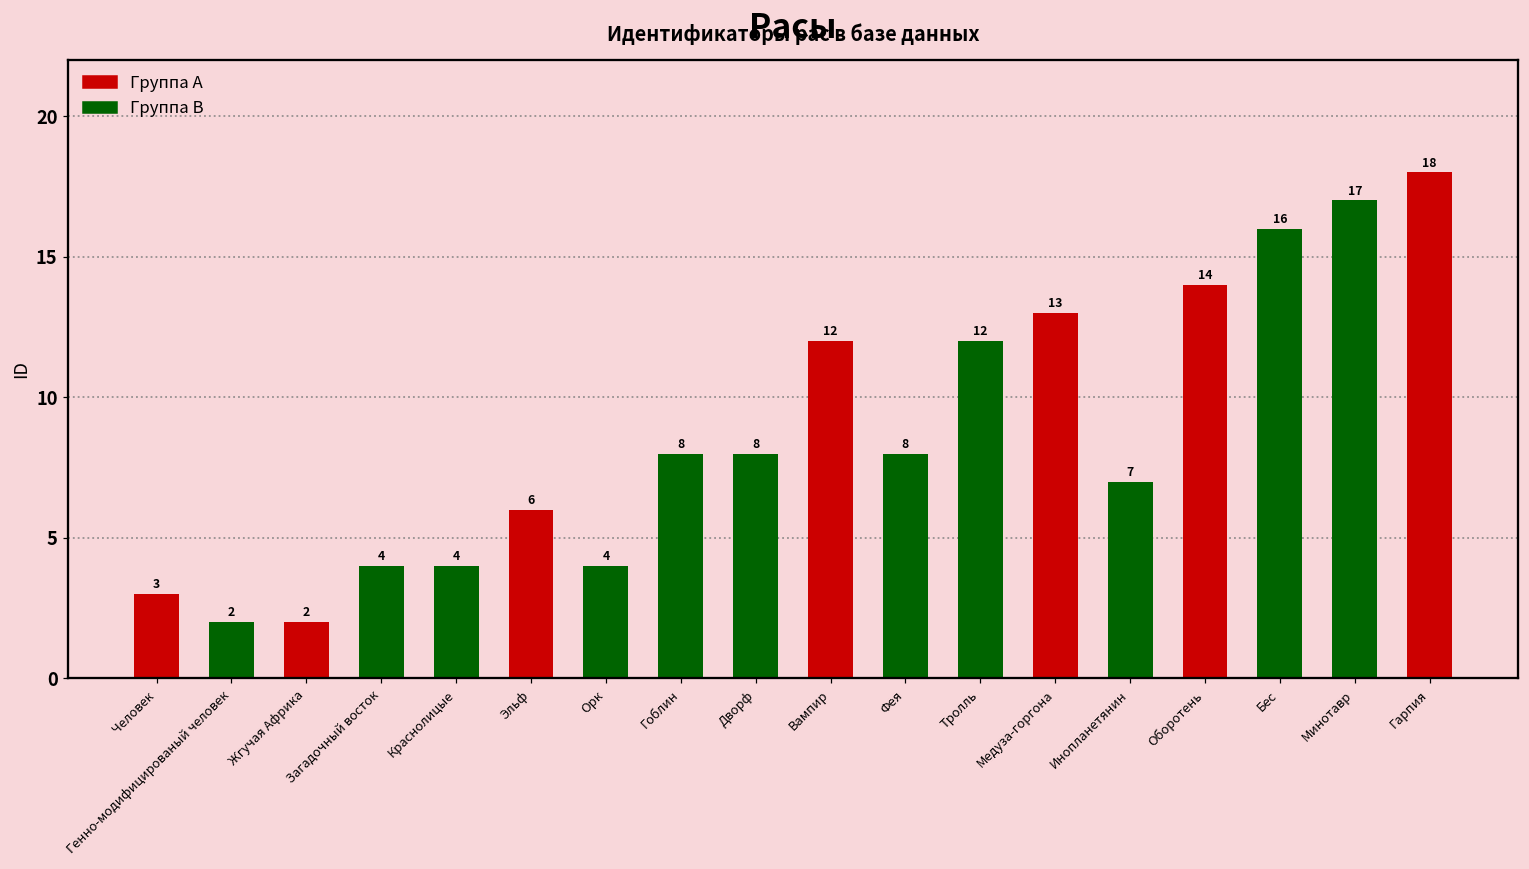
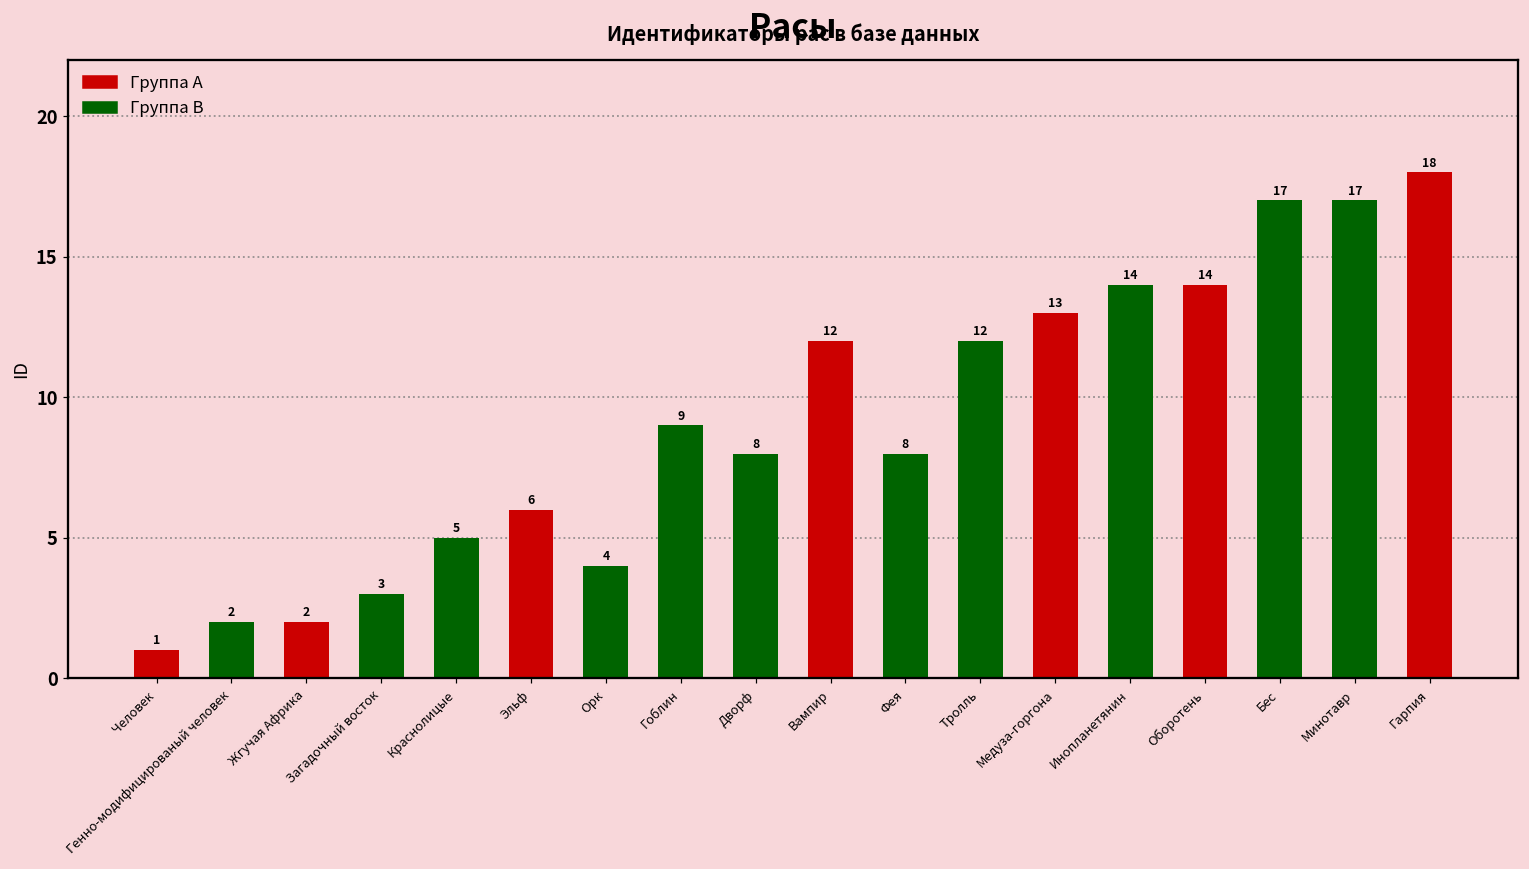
  {
-   "Человек": 3,
+   "Человек": 1,
    "Генно-модифицированый человек": 2,
    "Жгучая Африка": 2,
-   "Загадочный восток": 4,
-   "Краснолицые": 4,
+   "Загадочный восток": 3,
+   "Краснолицые": 5,
    "Эльф": 6,
    "Орк": 4,
-   "Гоблин": 8,
+   "Гоблин": 9,
    "Дворф": 8,
    "Вампир": 12,
    "Фея": 8,
    "Тролль": 12,
    "Медуза-горгона": 13,
-   "Инопланетянин": 7,
+   "Инопланетянин": 14,
    "Оборотень": 14,
-   "Бес": 16,
+   "Бес": 17,
    "Минотавр": 17,
    "Гарпия": 18
  }
